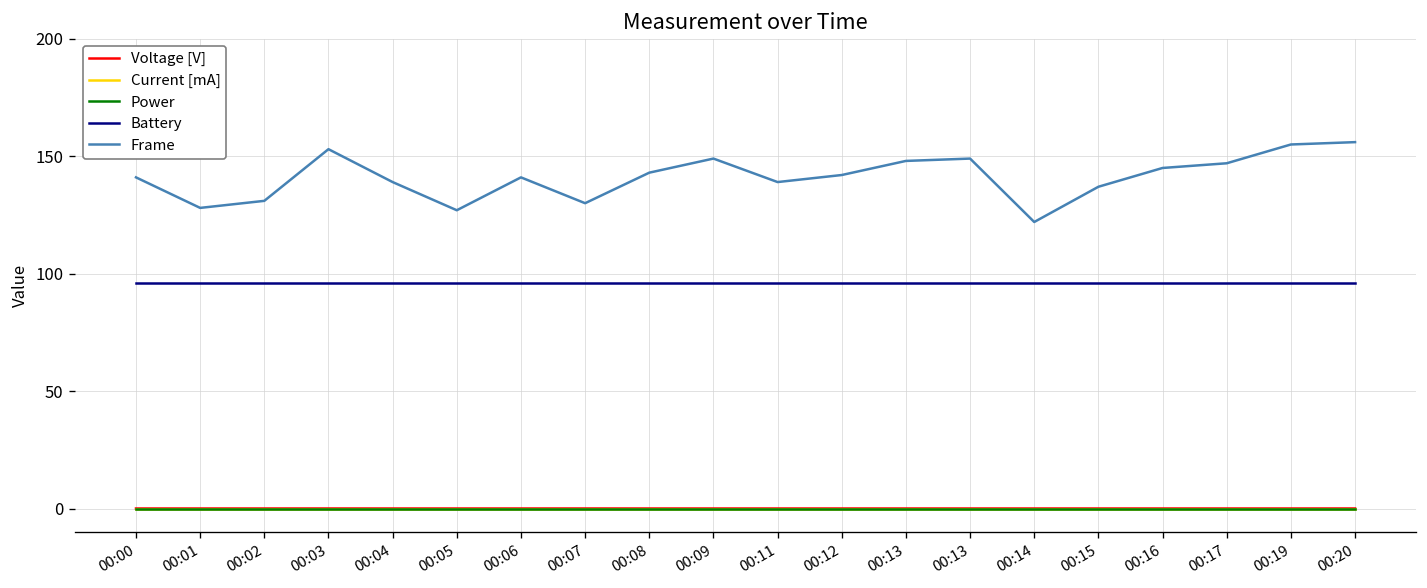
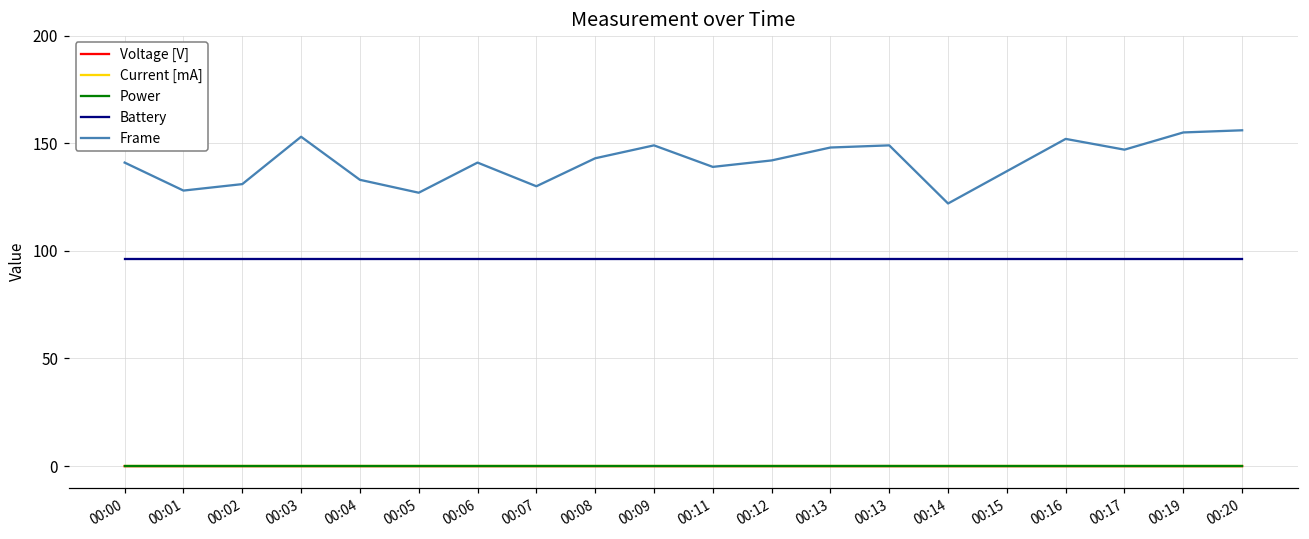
  {
    "Power": {
      "00:00": 0,
      "00:01": 0,
      "00:02": 0,
      "00:03": 0,
      "00:04": 0,
      "00:05": 0,
      "00:06": 0,
      "00:07": 0,
      "00:08": 0,
      "00:09": 0,
      "00:11": 0,
      "00:12": 0,
      "00:14": 0,
      "00:15": 0,
      "00:16": 0,
      "00:17": 0,
      "00:19": 0,
      "00:20": 0
    },
    "Battery": {
      "00:00": 96,
      "00:01": 96,
      "00:02": 96,
      "00:03": 96,
      "00:04": 96,
      "00:05": 96,
      "00:06": 96,
      "00:07": 96,
      "00:08": 96,
      "00:09": 96,
      "00:11": 96,
      "00:12": 96,
      "00:14": 96,
      "00:15": 96,
      "00:16": 96,
      "00:17": 96,
      "00:19": 96,
      "00:20": 96
    },
    "Frame": {
      "00:00": 141,
      "00:01": 128,
      "00:02": 131,
      "00:03": 153,
-     "00:04": 139,
+     "00:04": 133,
      "00:05": 127,
      "00:06": 141,
      "00:07": 130,
      "00:08": 143,
      "00:09": 149,
      "00:11": 139,
      "00:12": 142,
      "00:14": 122,
      "00:15": 137,
-     "00:16": 145,
+     "00:16": 152,
      "00:17": 147,
      "00:19": 155,
      "00:20": 156
    }
  }
